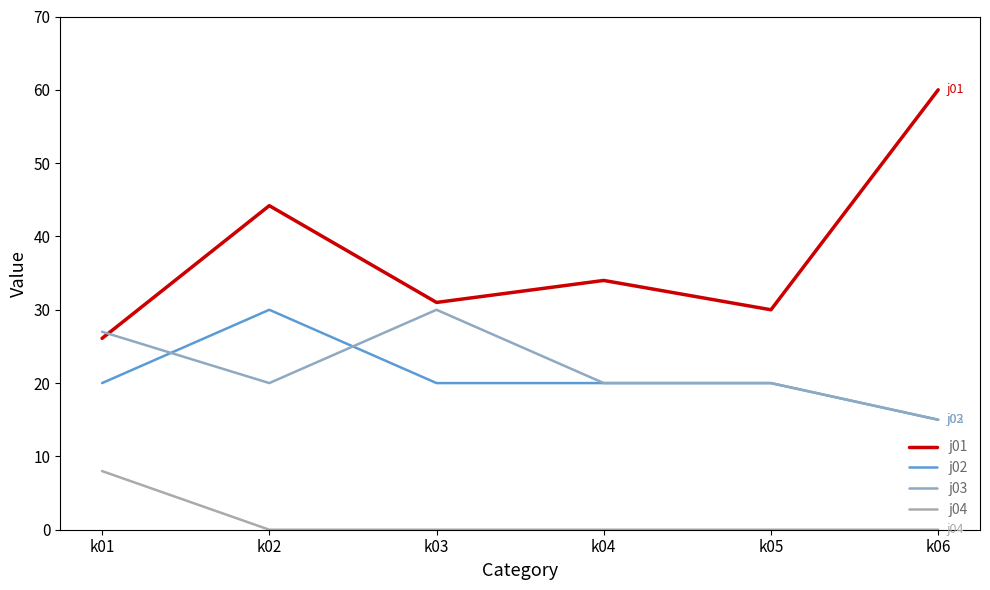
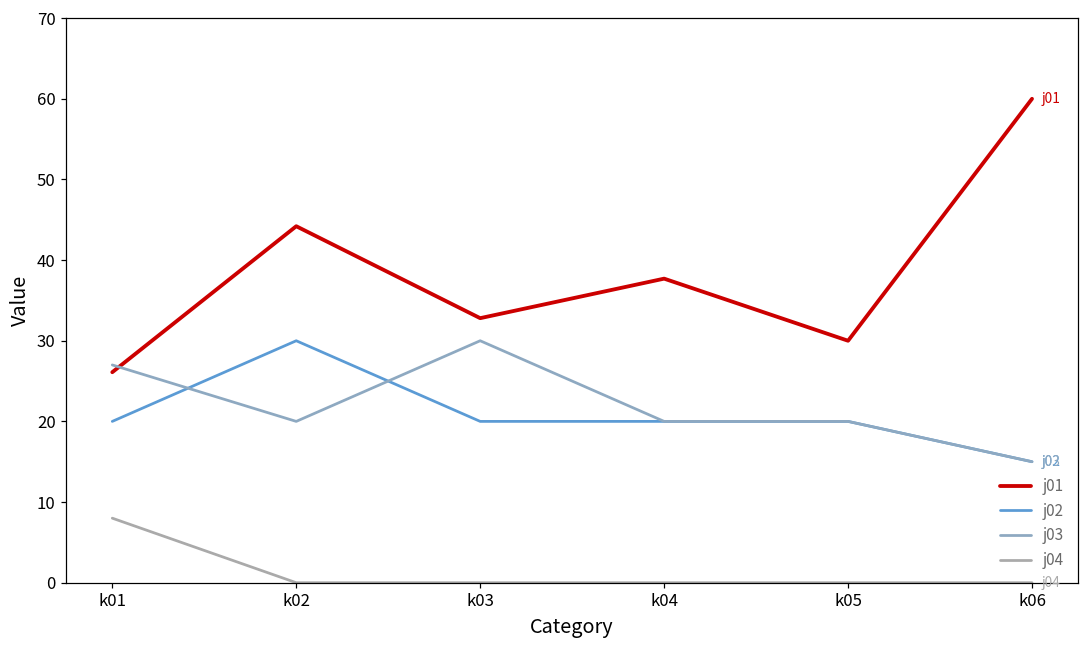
  {
    "j01": {
      "k01": 26,
      "k02": 44,
-     "k03": 31,
-     "k04": 34,
+     "k03": 33,
+     "k04": 38,
      "k05": 30,
      "k06": 60
    }
  }
